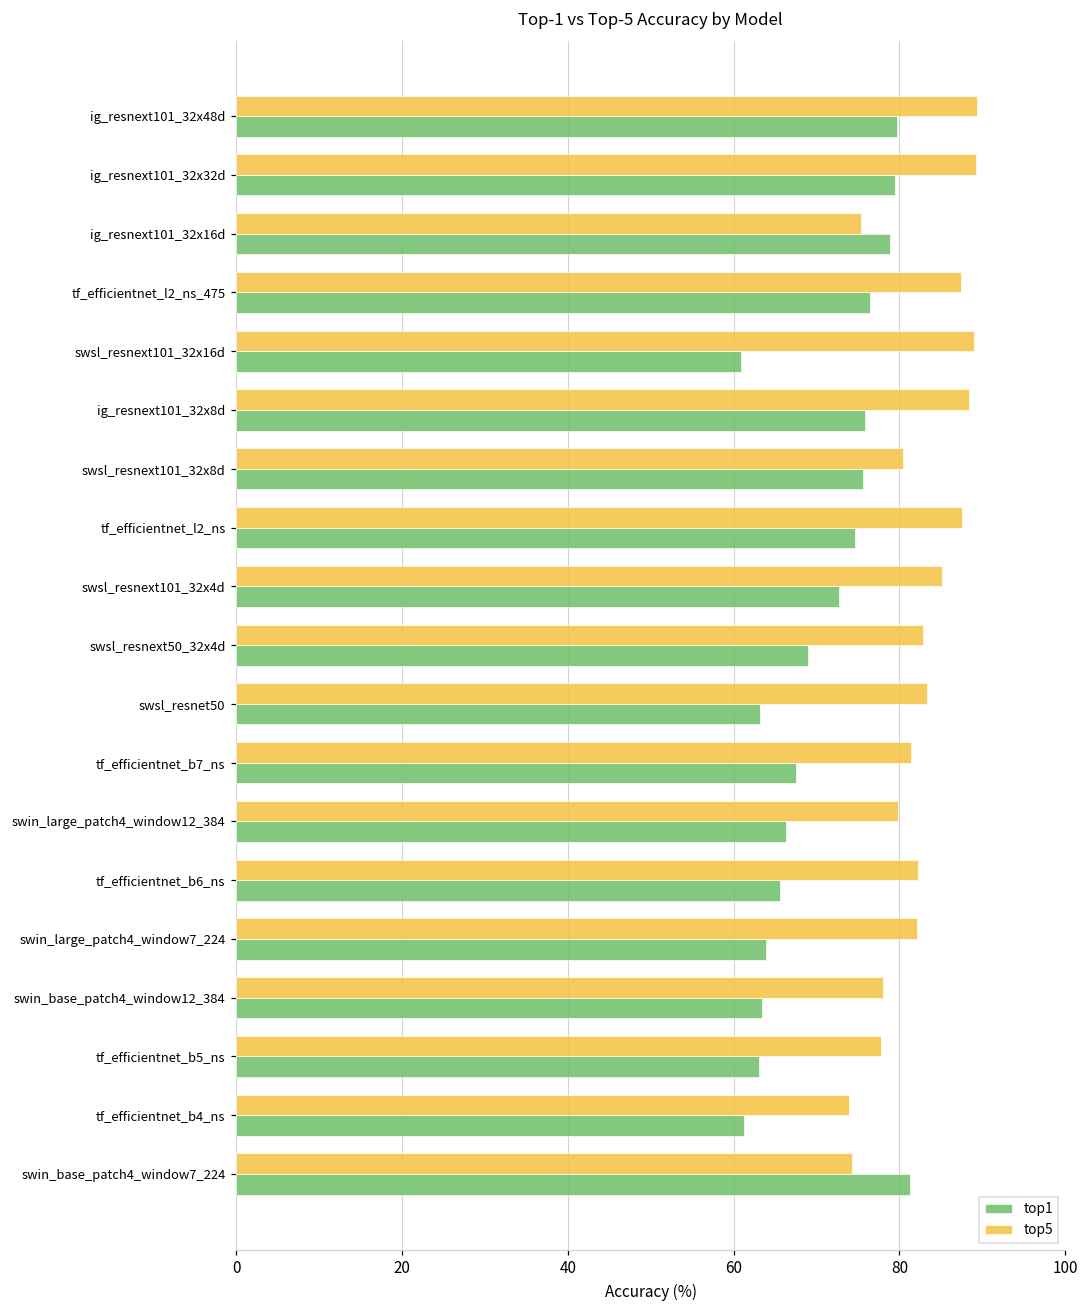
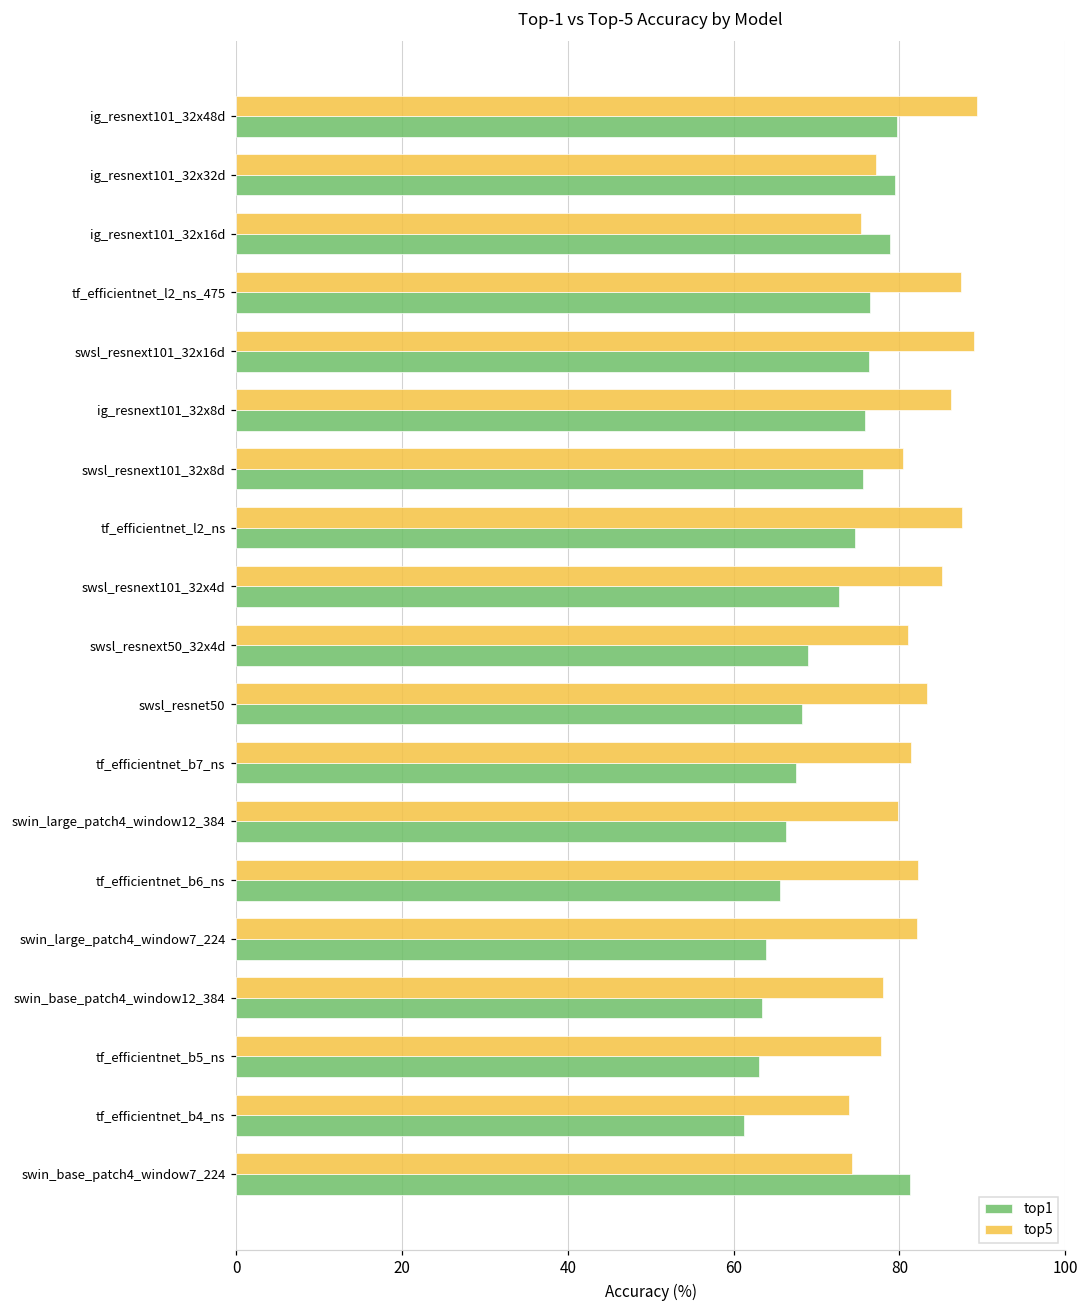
  {
    "top1": {
      "ig_resnext101_32x48d": 80,
      "ig_resnext101_32x32d": 79,
      "ig_resnext101_32x16d": 79,
      "tf_efficientnet_l2_ns_475": 76,
-     "swsl_resnext101_32x16d": 61,
+     "swsl_resnext101_32x16d": 76,
      "ig_resnext101_32x8d": 76,
      "swsl_resnext101_32x8d": 76,
      "tf_efficientnet_l2_ns": 75,
      "swsl_resnext101_32x4d": 73,
      "swsl_resnext50_32x4d": 69,
-     "swsl_resnet50": 63,
+     "swsl_resnet50": 68,
      "tf_efficientnet_b7_ns": 68,
      "swin_large_patch4_window12_384": 66,
      "tf_efficientnet_b6_ns": 66,
      "swin_large_patch4_window7_224": 64,
      "swin_base_patch4_window12_384": 63,
      "tf_efficientnet_b5_ns": 63,
      "tf_efficientnet_b4_ns": 61,
      "swin_base_patch4_window7_224": 81
    },
    "top5": {
      "ig_resnext101_32x48d": 89,
-     "ig_resnext101_32x32d": 89,
+     "ig_resnext101_32x32d": 77,
      "ig_resnext101_32x16d": 75,
      "tf_efficientnet_l2_ns_475": 87,
      "swsl_resnext101_32x16d": 89,
-     "ig_resnext101_32x8d": 88,
+     "ig_resnext101_32x8d": 86,
      "swsl_resnext101_32x8d": 80,
      "tf_efficientnet_l2_ns": 88,
      "swsl_resnext101_32x4d": 85,
-     "swsl_resnext50_32x4d": 83,
+     "swsl_resnext50_32x4d": 81,
      "swsl_resnet50": 83,
      "tf_efficientnet_b7_ns": 81,
      "swin_large_patch4_window12_384": 80,
      "tf_efficientnet_b6_ns": 82,
      "swin_large_patch4_window7_224": 82,
      "swin_base_patch4_window12_384": 78,
      "tf_efficientnet_b5_ns": 78,
      "tf_efficientnet_b4_ns": 74,
      "swin_base_patch4_window7_224": 74
    }
  }
